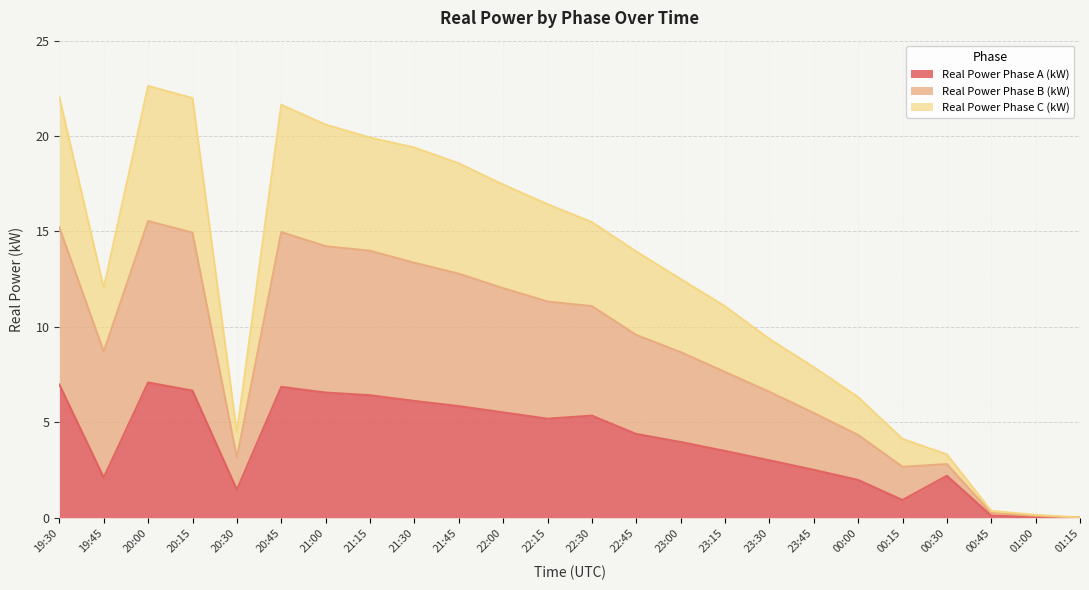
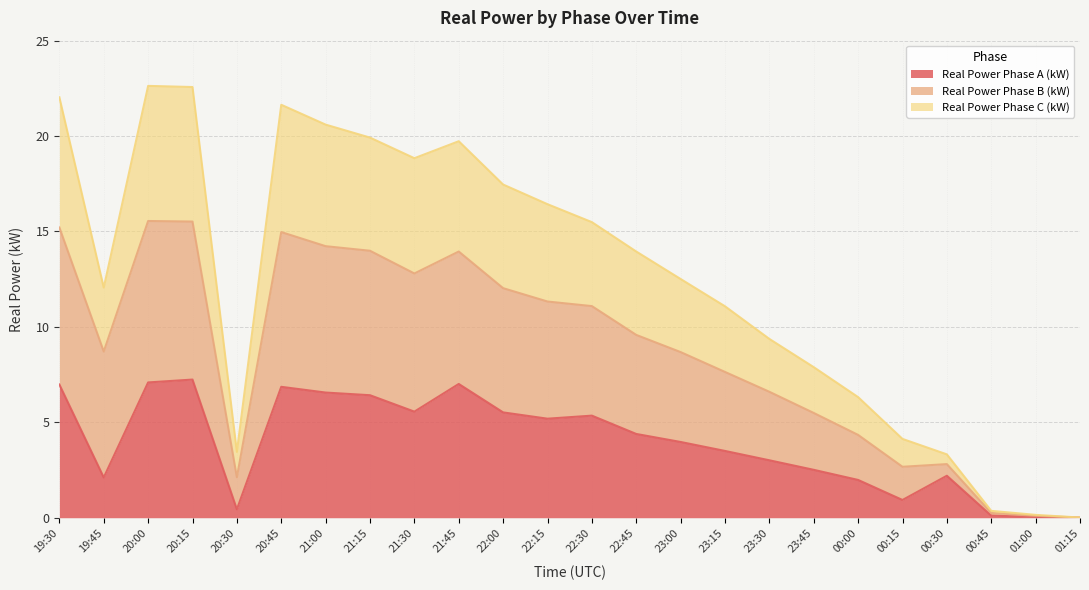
  {
    "Real Power Phase A (kW)": {
      "19:30": 7.0,
      "19:45": 2.1,
      "20:00": 7.1,
-     "20:15": 6.7,
-     "20:30": 1.5,
+     "20:15": 7.2,
+     "20:30": 0.4,
      "20:45": 6.9,
      "21:00": 6.6,
      "21:15": 6.4,
-     "21:30": 6.1,
-     "21:45": 5.9,
+     "21:30": 5.6,
+     "21:45": 7.0,
      "22:00": 5.5,
      "22:15": 5.2,
      "22:30": 5.4,
      "22:45": 4.4,
      "23:00": 4.0,
      "23:15": 3.5,
      "23:30": 3.0,
      "23:45": 2.5,
      "00:00": 2.0,
      "00:15": 0.9,
      "00:30": 2.2,
      "00:45": 0.1
    }
  }
